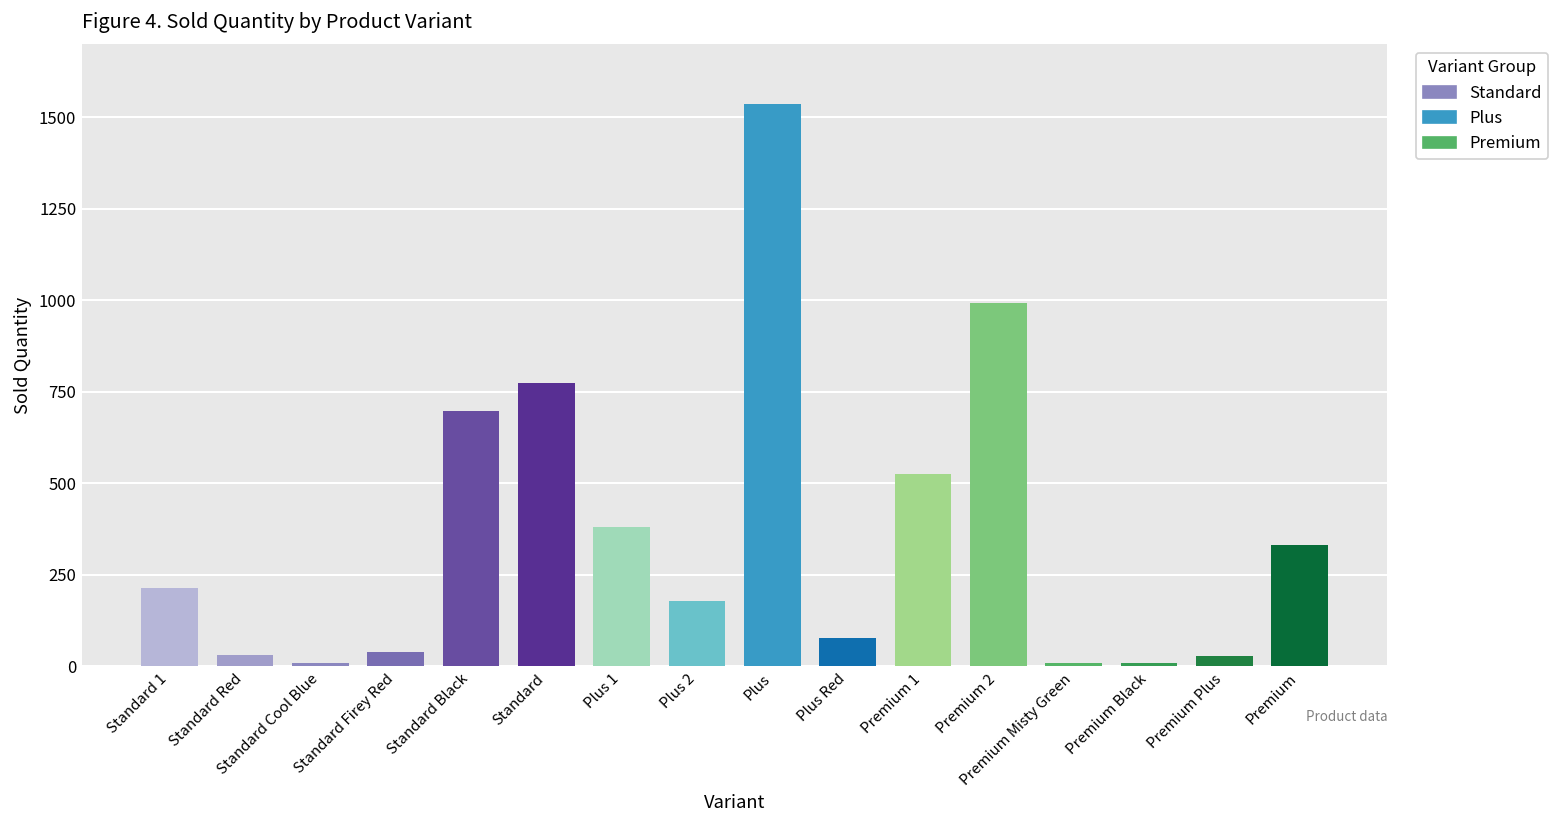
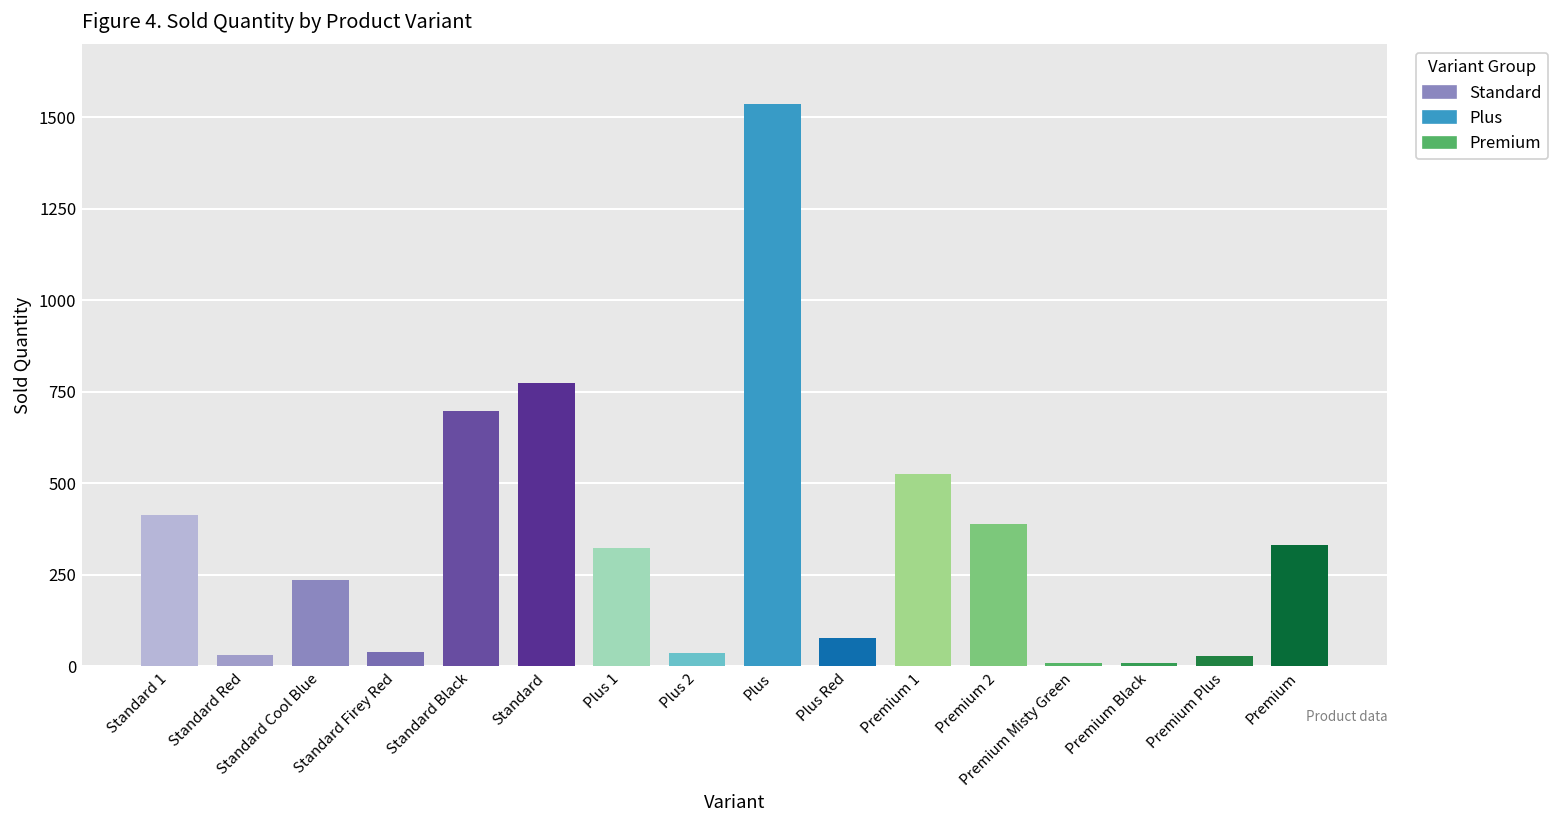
  {
-   "Standard 1": 220,
+   "Standard 1": 410,
    "Standard Red": 30,
-   "Standard Cool Blue": 10,
+   "Standard Cool Blue": 240,
    "Standard Firey Red": 40,
    "Standard Black": 700,
    "Standard": 770,
-   "Plus 1": 380,
-   "Plus 2": 180,
+   "Plus 1": 320,
+   "Plus 2": 40,
    "Plus": 1540,
    "Plus Red": 80,
    "Premium 1": 530,
-   "Premium 2": 990,
+   "Premium 2": 390,
    "Premium Misty Green": 10,
    "Premium Plus": 30,
    "Premium": 330
  }
